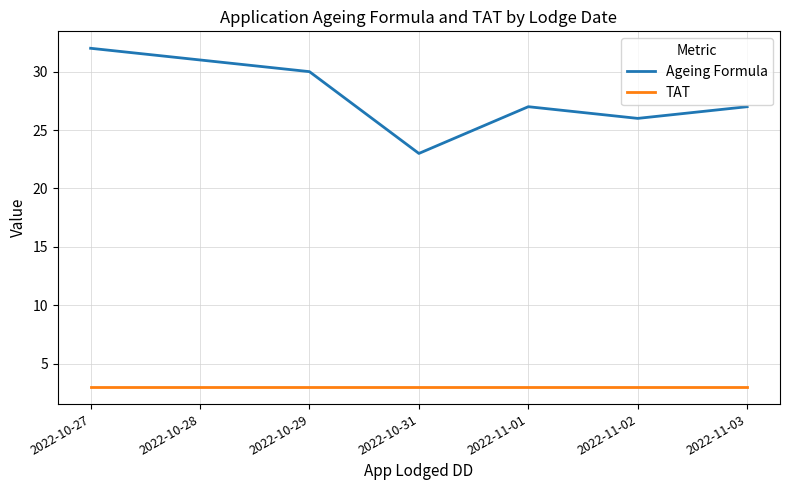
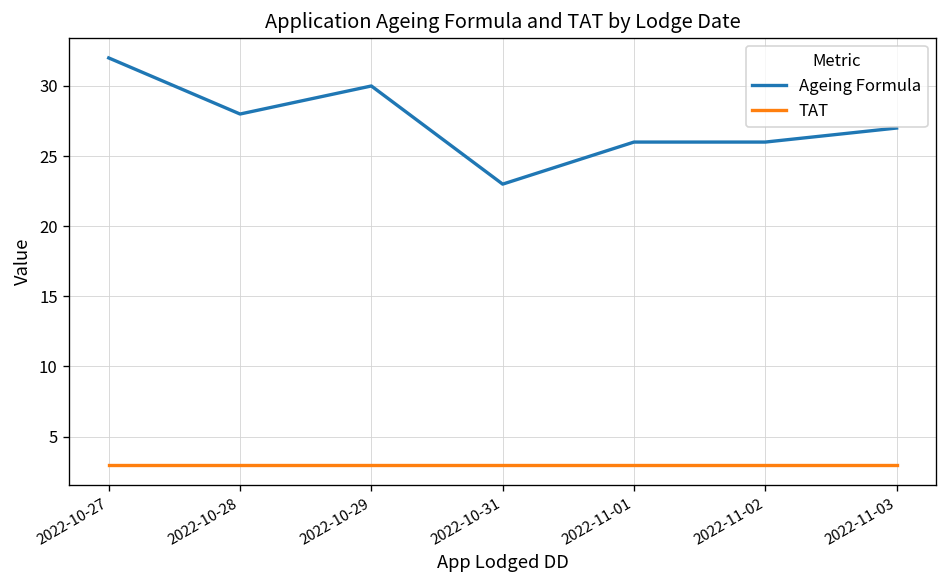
  {
    "Ageing Formula": {
      "2022-10-27": 32,
-     "2022-10-28": 31,
+     "2022-10-28": 28,
      "2022-10-29": 30,
      "2022-10-31": 23,
-     "2022-11-01": 27,
+     "2022-11-01": 26,
      "2022-11-02": 26,
      "2022-11-03": 27
    },
    "TAT": {
      "2022-10-27": 3,
      "2022-10-28": 3,
      "2022-10-29": 3,
      "2022-10-31": 3,
      "2022-11-01": 3,
      "2022-11-02": 3,
      "2022-11-03": 3
    }
  }
